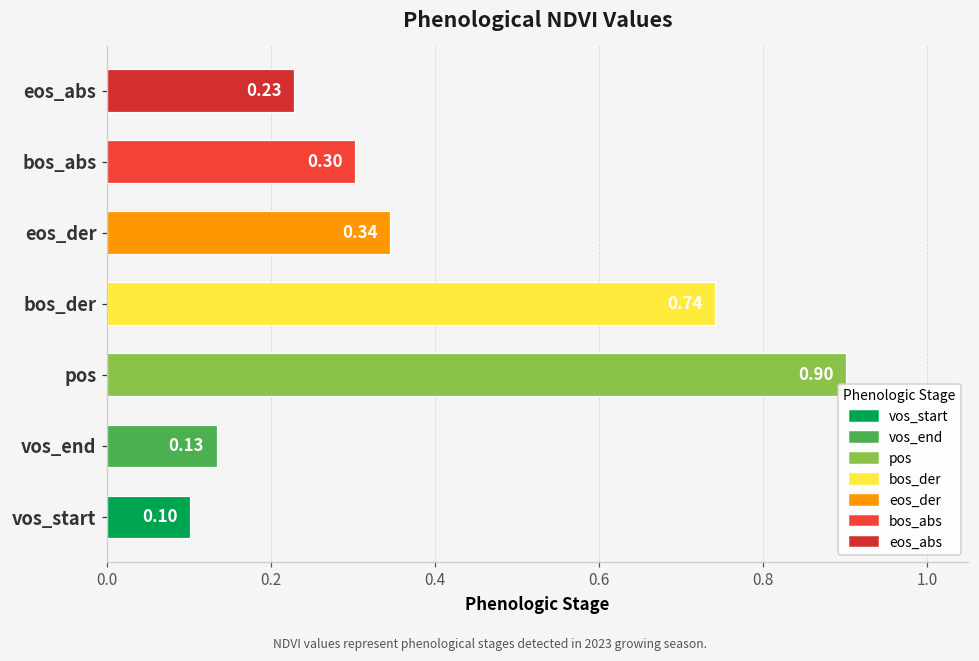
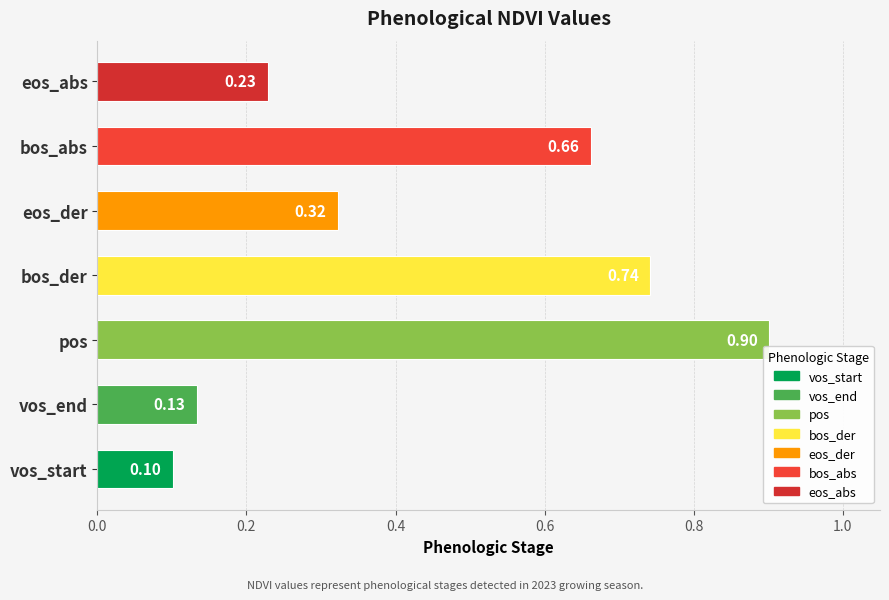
  {
    "eos_abs": 0.23,
-   "bos_abs": 0.30,
-   "eos_der": 0.34,
+   "bos_abs": 0.66,
+   "eos_der": 0.32,
    "bos_der": 0.74,
    "pos": 0.90,
    "vos_end": 0.13,
    "vos_start": 0.10
  }
